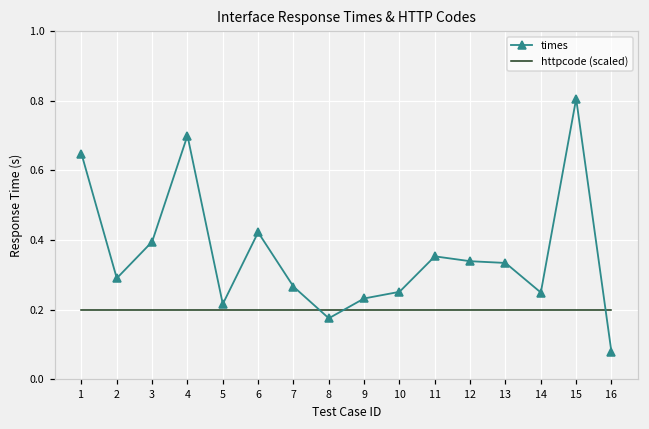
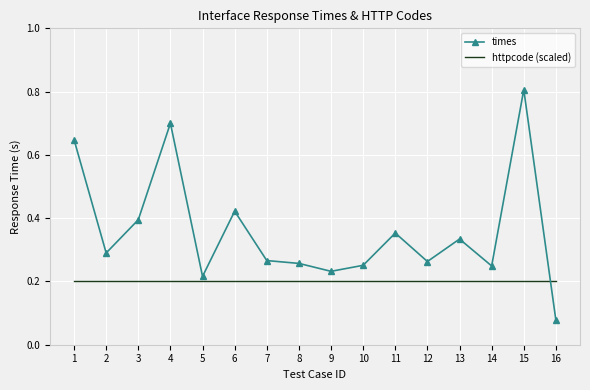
  {
    "times": {
      "1": 0.65,
      "2": 0.29,
      "3": 0.40,
      "4": 0.70,
      "5": 0.22,
      "6": 0.42,
      "7": 0.27,
-     "8": 0.18,
+     "8": 0.26,
      "9": 0.23,
      "10": 0.25,
      "11": 0.35,
-     "12": 0.34,
+     "12": 0.26,
      "13": 0.33,
      "14": 0.25,
      "15": 0.81,
      "16": 0.08
    },
    "httpcode (scaled)": {
      "1": 0.20,
      "2": 0.20,
      "3": 0.20,
      "4": 0.20,
      "5": 0.20,
      "6": 0.20,
      "7": 0.20,
      "8": 0.20,
      "9": 0.20,
      "10": 0.20,
      "11": 0.20,
      "12": 0.20,
      "13": 0.20,
      "14": 0.20,
      "15": 0.20,
      "16": 0.20
    }
  }
